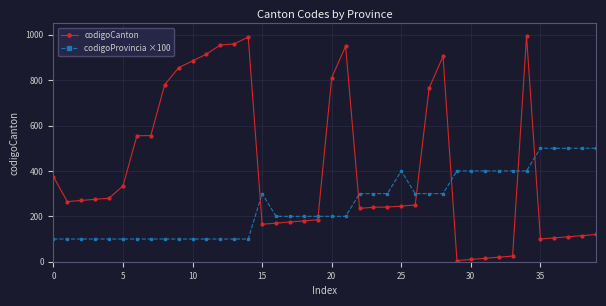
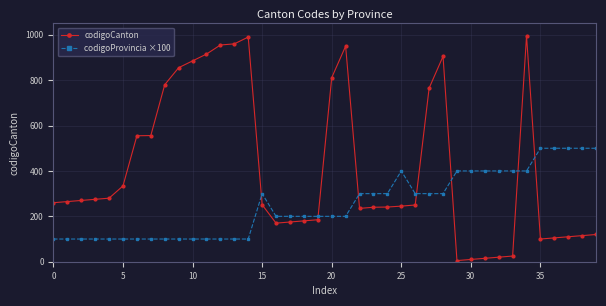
  {
    "codigoCanton": {
-     "0": 380,
+     "0": 260,
      "5": 330,
      "10": 890,
-     "15": 170,
+     "15": 250,
      "20": 810,
      "25": 250,
      "30": 10,
      "35": 100
    },
    "codigoProvincia ×100": {
      "0": 100,
      "5": 100,
      "10": 100,
      "15": 300,
      "20": 200,
      "25": 400,
      "30": 400,
      "35": 500
    }
  }
